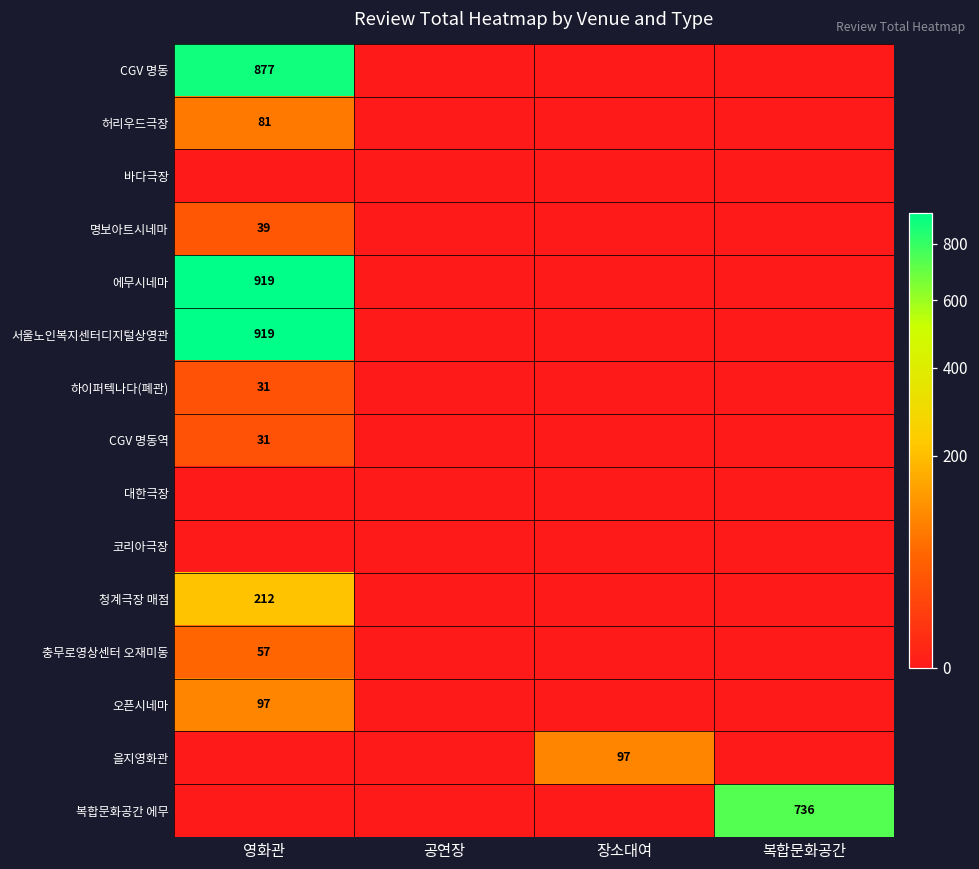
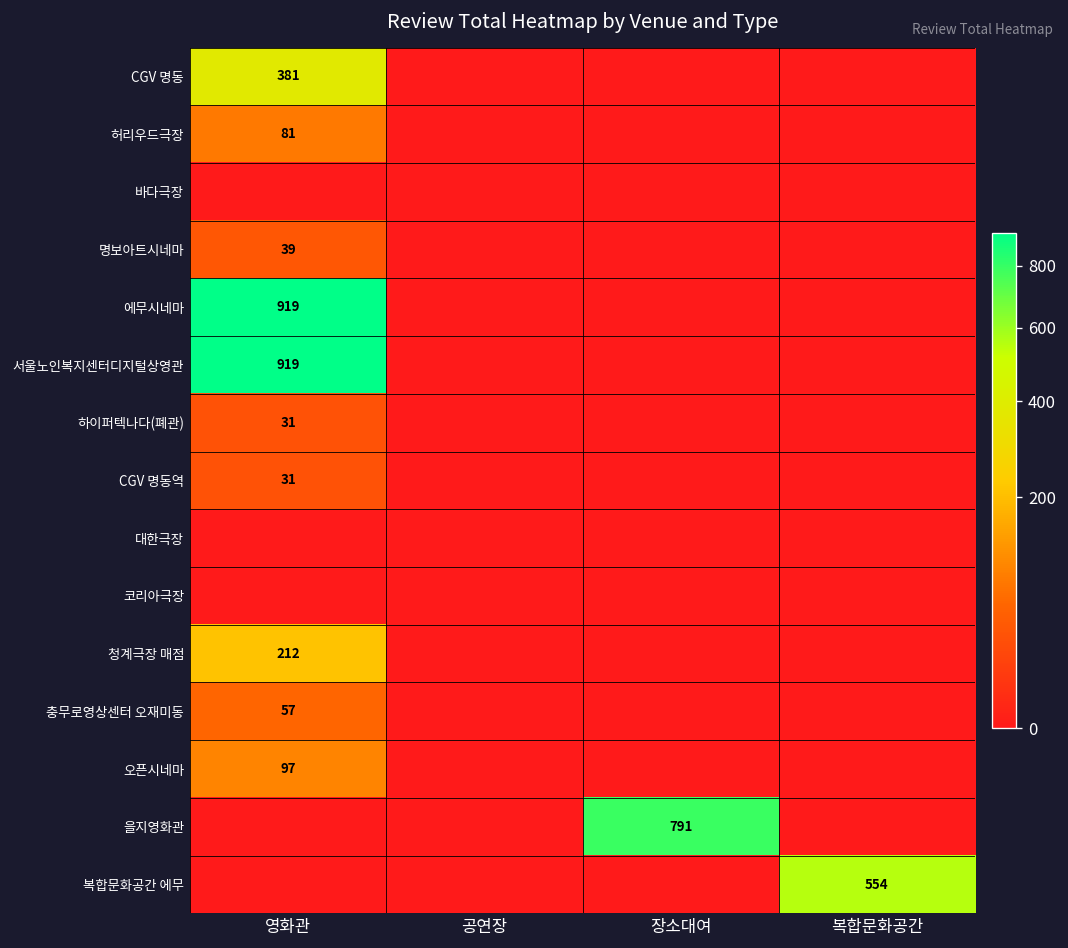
  {
    "CGV 명동": {
-     "영화관": 877
+     "영화관": 381
    },
    "허리우드극장": {
      "영화관": 81
    },
    "명보아트시네마": {
      "영화관": 39
    },
    "에무시네마": {
      "영화관": 919
    },
    "서울노인복지센터디지털상영관": {
      "영화관": 919
    },
    "하이퍼텍나다(폐관)": {
      "영화관": 31
    },
    "CGV 명동역": {
      "영화관": 31
    },
    "청계극장 매점": {
      "영화관": 212
    },
    "충무로영상센터 오재미동": {
      "영화관": 57
    },
    "오픈시네마": {
      "영화관": 97
    },
    "을지영화관": {
-     "장소대여": 97
+     "장소대여": 791
    },
    "복합문화공간 에무": {
-     "복합문화공간": 736
+     "복합문화공간": 554
    }
  }
